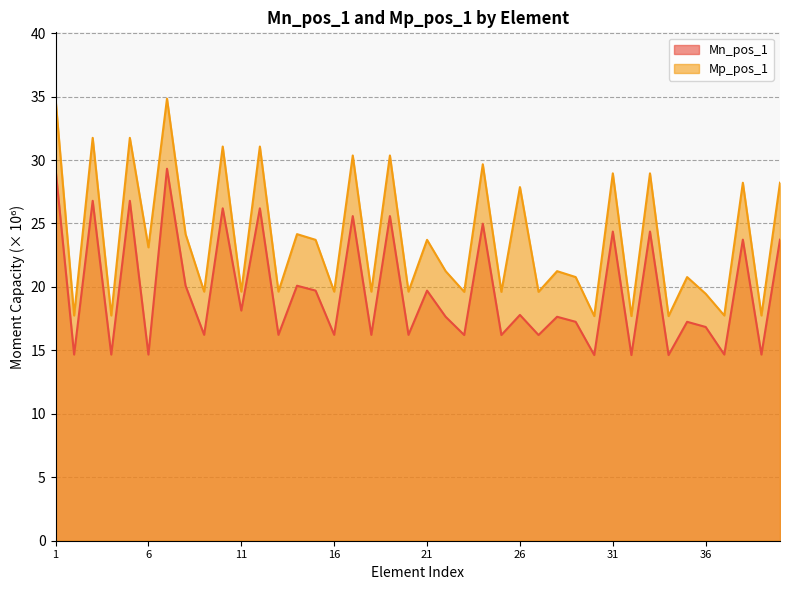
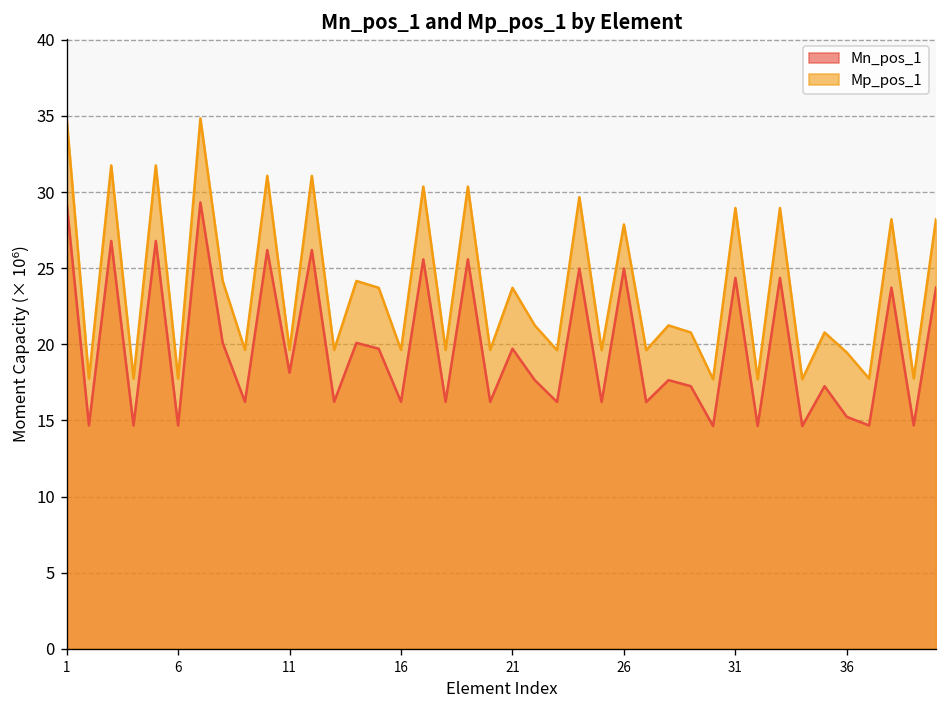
  {
    "Mn_pos_1": {
      "1": 29.3,
      "6": 14.7,
      "11": 18.1,
      "16": 16.2,
      "21": 19.7,
-     "26": 17.8,
+     "26": 25.0,
      "31": 24.4,
-     "36": 16.8
+     "36": 15.2
    },
    "Mp_pos_1": {
      "1": 34.8,
-     "6": 23.1,
+     "6": 17.8,
      "11": 19.6,
      "16": 19.6,
      "21": 23.7,
      "26": 27.9,
      "31": 29.0,
      "36": 19.5
    }
  }
